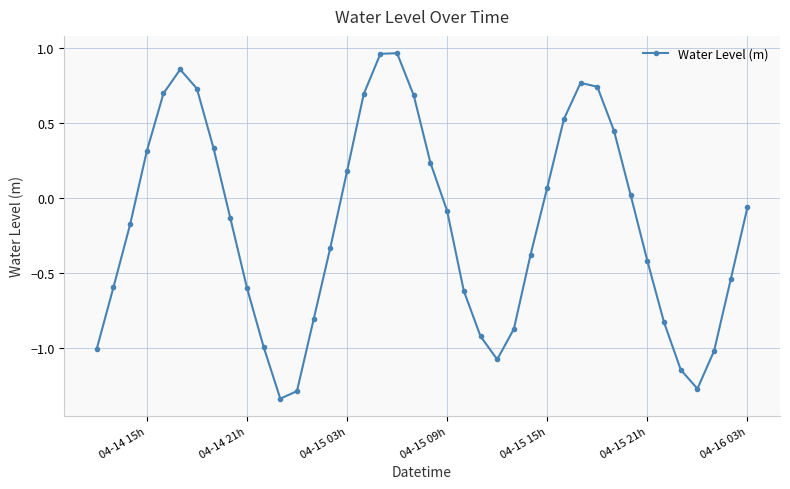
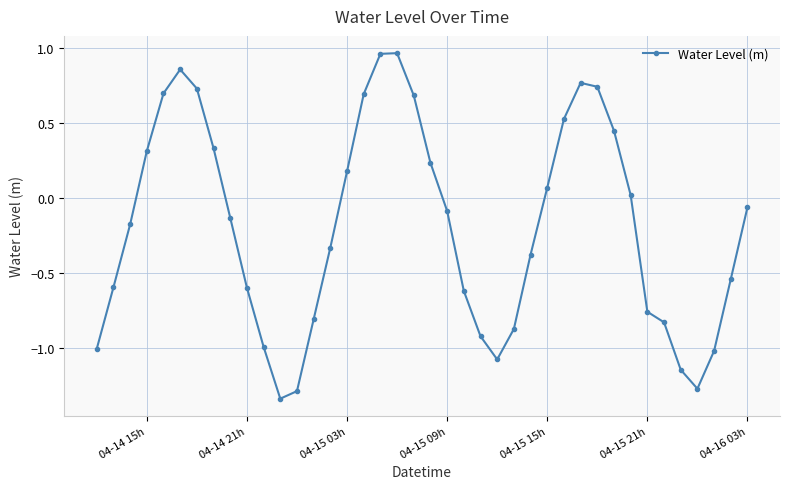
  {
    "04-14 15h": 0.31,
    "04-14 21h": -0.60,
    "04-15 03h": 0.18,
    "04-15 09h": -0.09,
    "04-15 15h": 0.07,
-   "04-15 21h": -0.42,
+   "04-15 21h": -0.76,
    "04-16 03h": -0.06
  }
